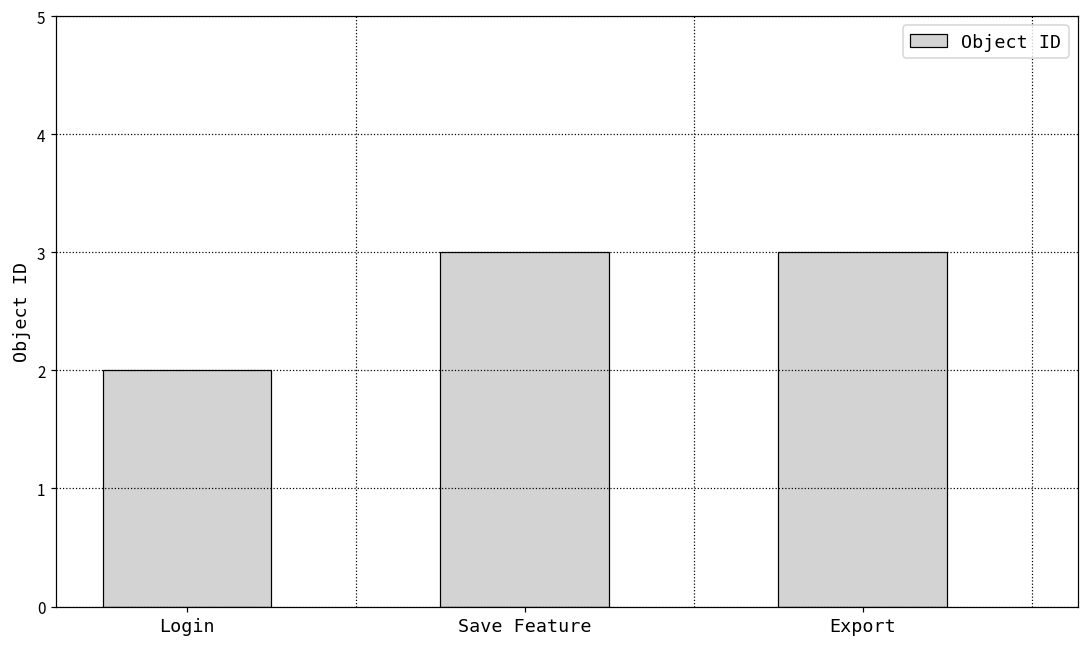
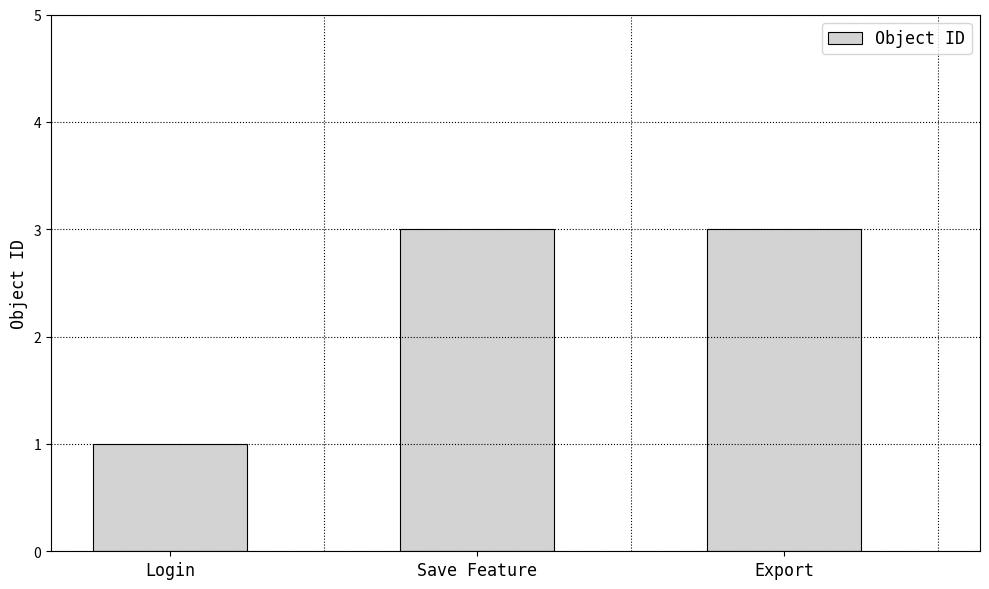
  {
-   "Login": 2,
+   "Login": 1,
    "Save Feature": 3,
    "Export": 3
  }
